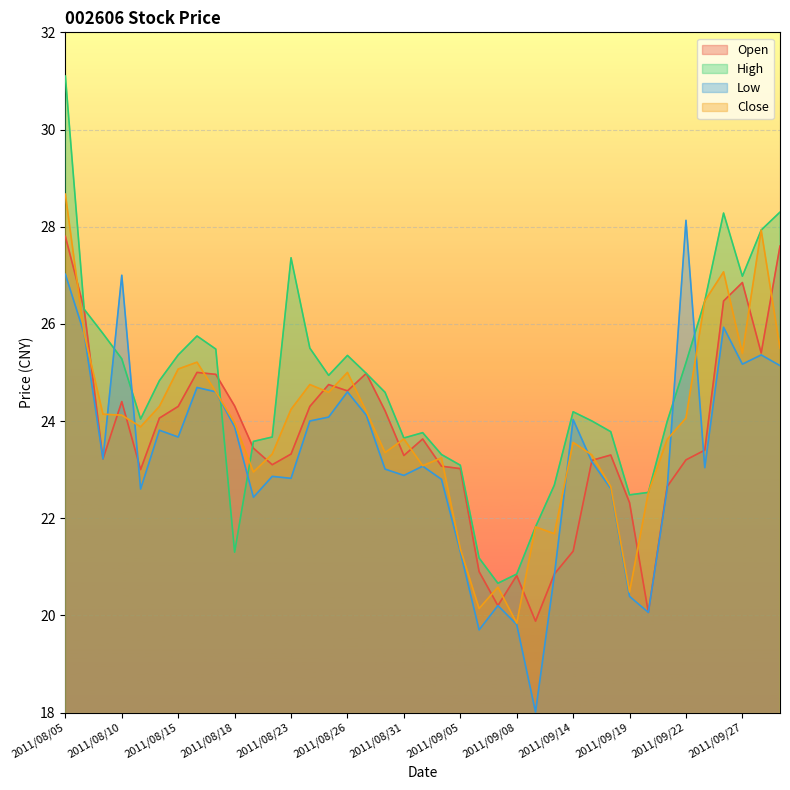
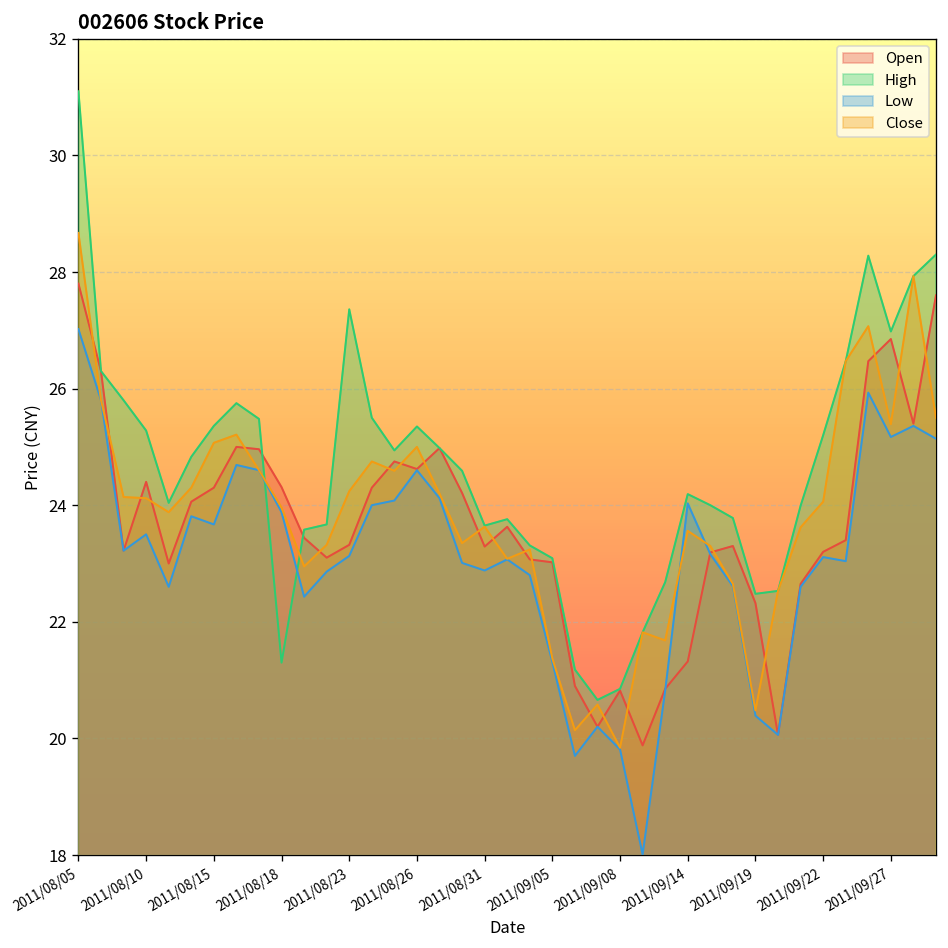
  {
    "High": {
      "2011/08/05": 31.1,
      "2011/08/10": 25.3,
      "2011/08/15": 25.4,
      "2011/08/18": 21.3,
      "2011/08/23": 27.4,
      "2011/08/26": 25.4,
      "2011/09/05": 23.1,
      "2011/09/14": 24.2,
      "2011/09/19": 22.5,
      "2011/09/22": 25.2,
      "2011/09/27": 27.0
    },
    "Low": {
      "2011/08/05": 27.0,
-     "2011/08/10": 27.0,
+     "2011/08/10": 23.5,
      "2011/08/15": 23.7,
      "2011/08/18": 23.9,
-     "2011/08/23": 22.8,
+     "2011/08/23": 23.1,
      "2011/08/31": 22.9,
      "2011/09/05": 21.3,
      "2011/09/14": 24.0,
      "2011/09/19": 20.4,
-     "2011/09/22": 28.1,
+     "2011/09/22": 23.1,
      "2011/09/27": 25.2
    }
  }
